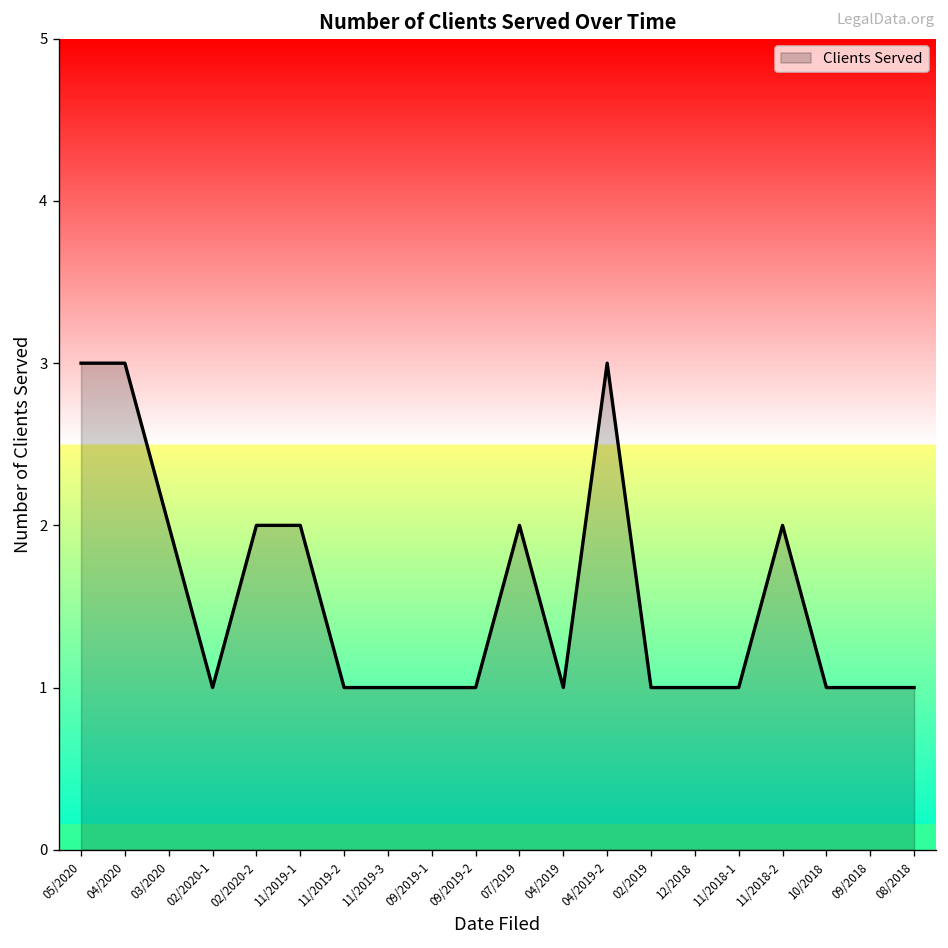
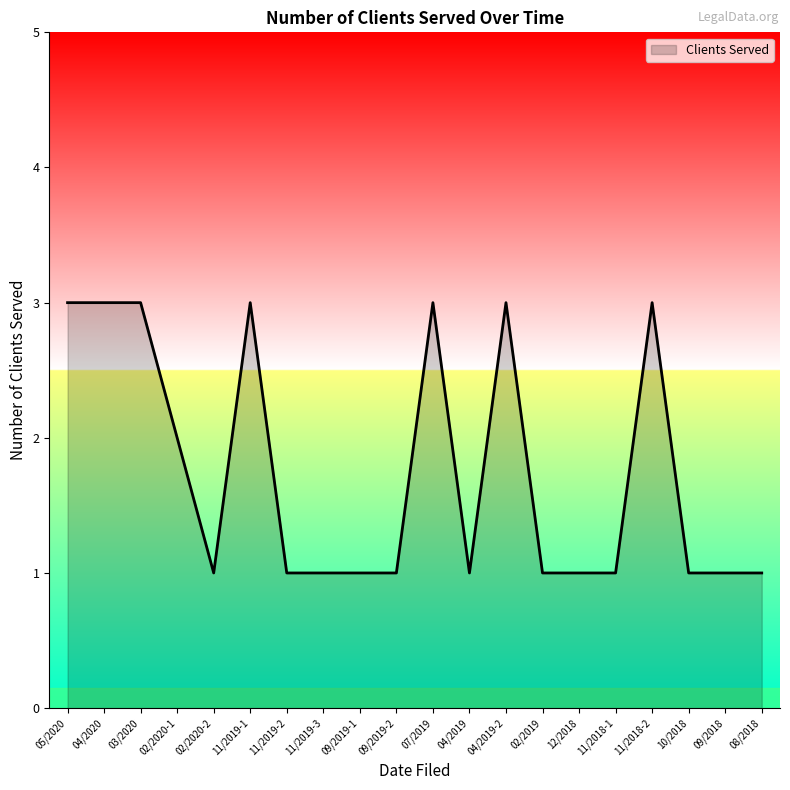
  {
    "05/2020": 3,
    "04/2020": 3,
-   "03/2020": 2,
-   "02/2020-1": 1,
-   "02/2020-2": 2,
-   "11/2019-1": 2,
+   "03/2020": 3,
+   "02/2020-1": 2,
+   "02/2020-2": 1,
+   "11/2019-1": 3,
    "11/2019-2": 1,
    "11/2019-3": 1,
    "09/2019-1": 1,
    "09/2019-2": 1,
-   "07/2019": 2,
+   "07/2019": 3,
    "04/2019": 1,
    "04/2019-2": 3,
    "02/2019": 1,
    "12/2018": 1,
    "11/2018-1": 1,
-   "11/2018-2": 2,
+   "11/2018-2": 3,
    "10/2018": 1,
    "09/2018": 1,
    "08/2018": 1
  }
